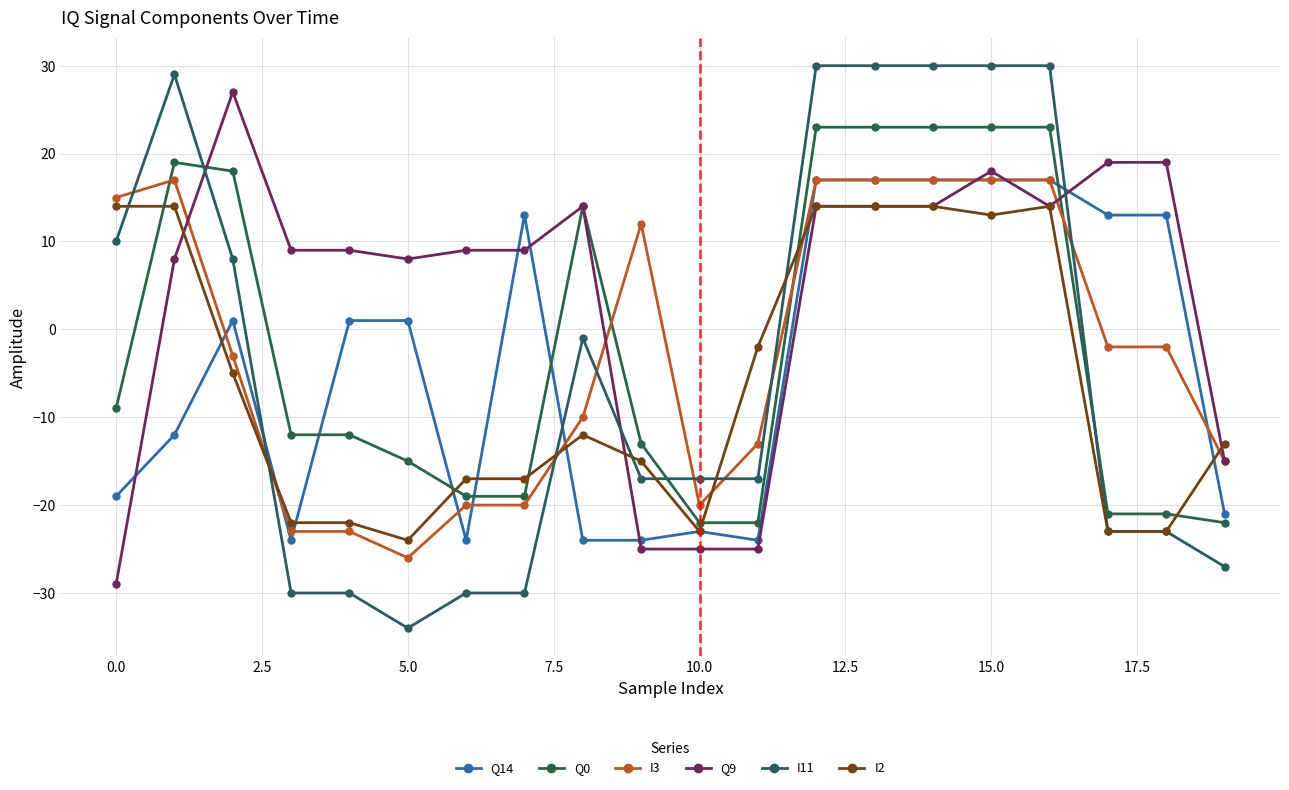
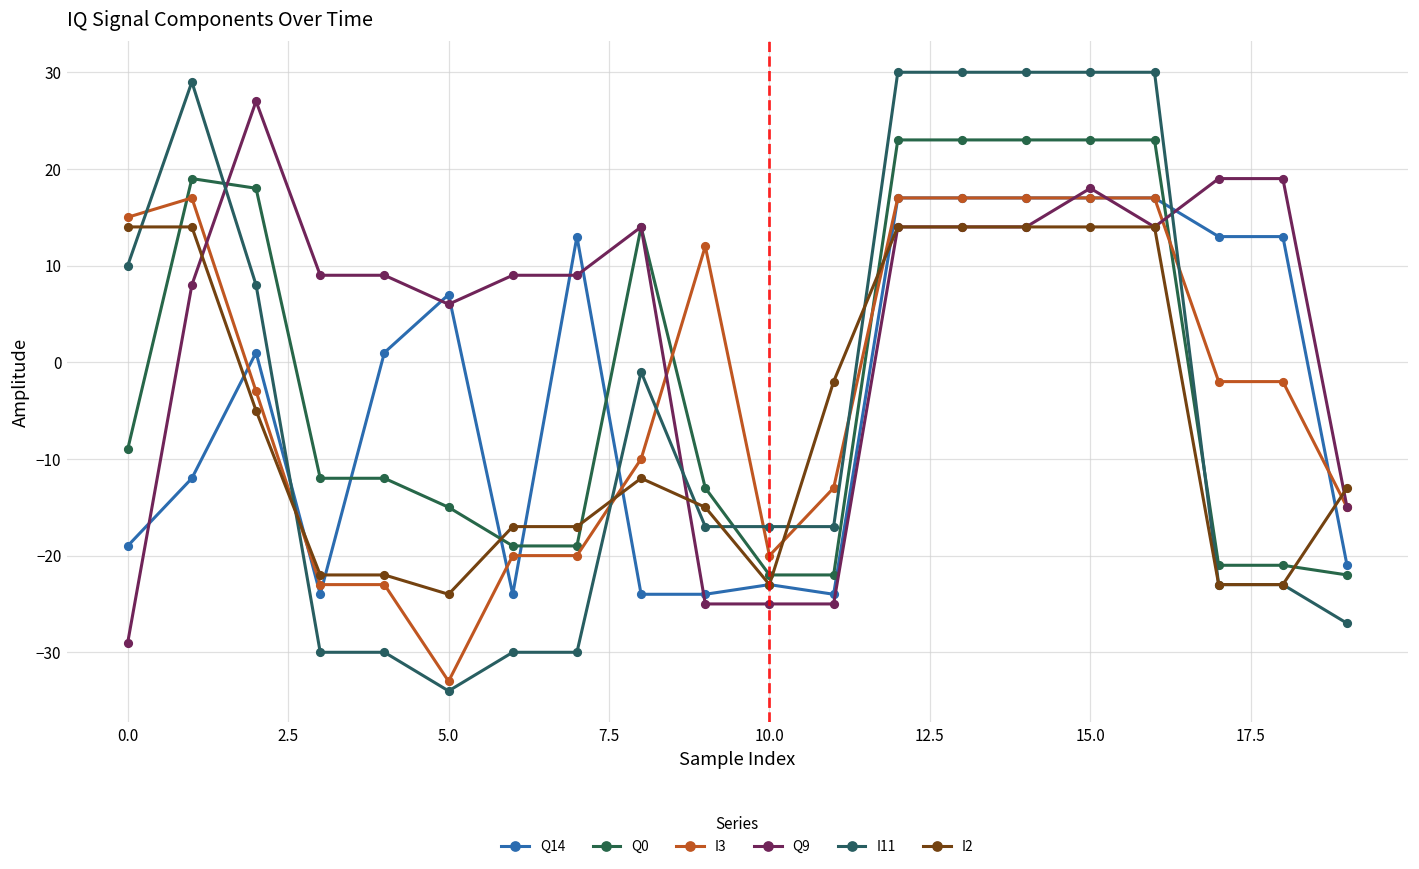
  {
    "Q14": {
      "0.0": -19,
-     "5.0": 1
+     "5.0": 7
    },
    "I3": {
      "0.0": 15,
-     "5.0": -26,
+     "5.0": -33,
      "10.0": -20
    },
    "Q9": {
      "0.0": -29,
-     "5.0": 8,
+     "5.0": 6,
      "10.0": -25,
      "15.0": 18
    },
    "I2": {
      "0.0": 14,
      "5.0": -24,
-     "15.0": 13
+     "15.0": 14
    }
  }
